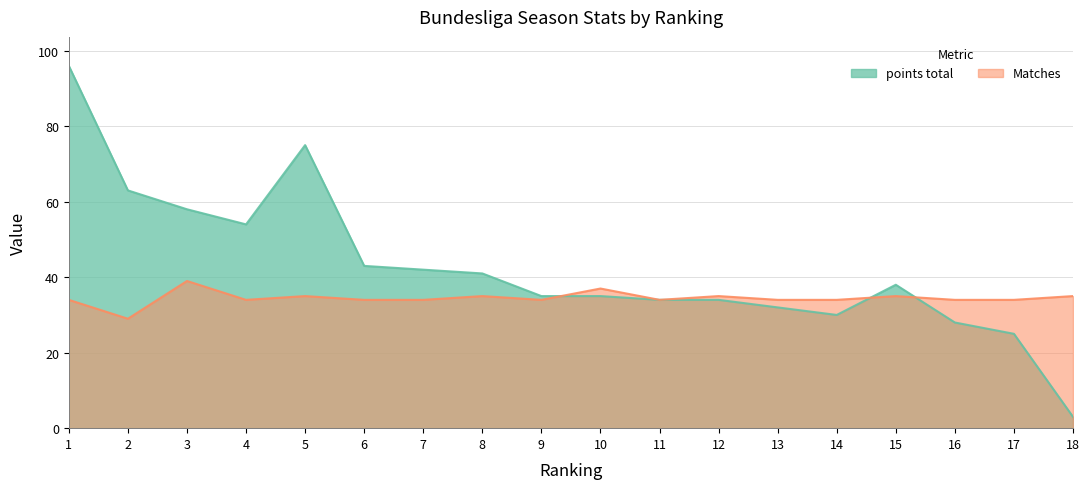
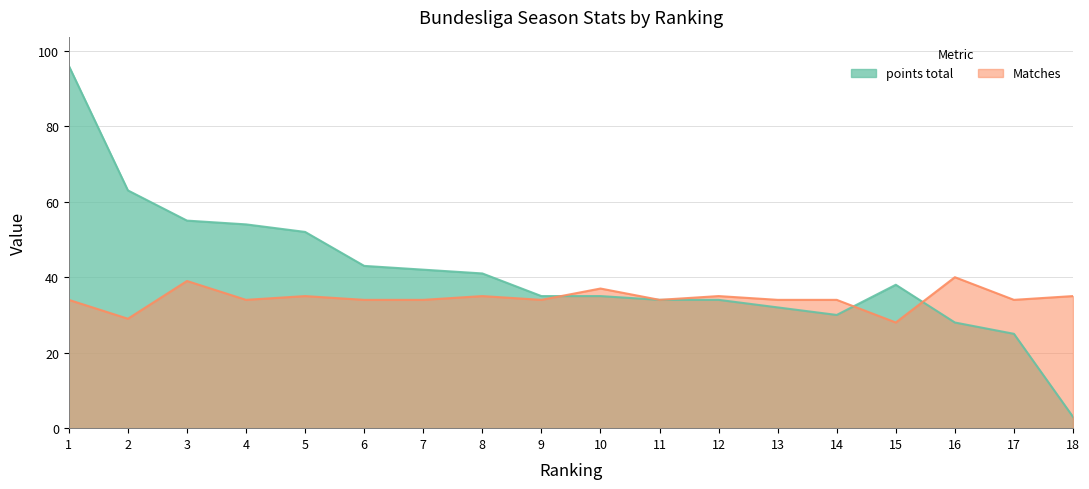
  {
    "points total": {
      "1": 96,
      "2": 63,
-     "3": 58,
+     "3": 55,
      "4": 54,
-     "5": 75,
+     "5": 52,
      "6": 43,
      "7": 42,
      "8": 41,
      "9": 35,
      "10": 35,
      "12": 34,
      "13": 32,
      "14": 30,
      "15": 38,
      "16": 28,
      "17": 25,
      "18": 3
    },
    "Matches": {
      "1": 34,
      "2": 29,
      "3": 39,
      "4": 34,
      "5": 35,
      "6": 34,
      "7": 34,
      "8": 35,
      "9": 34,
      "10": 37,
      "12": 35,
      "13": 34,
      "14": 34,
-     "15": 35,
-     "16": 34,
+     "15": 28,
+     "16": 40,
      "17": 34,
      "18": 35
    }
  }
